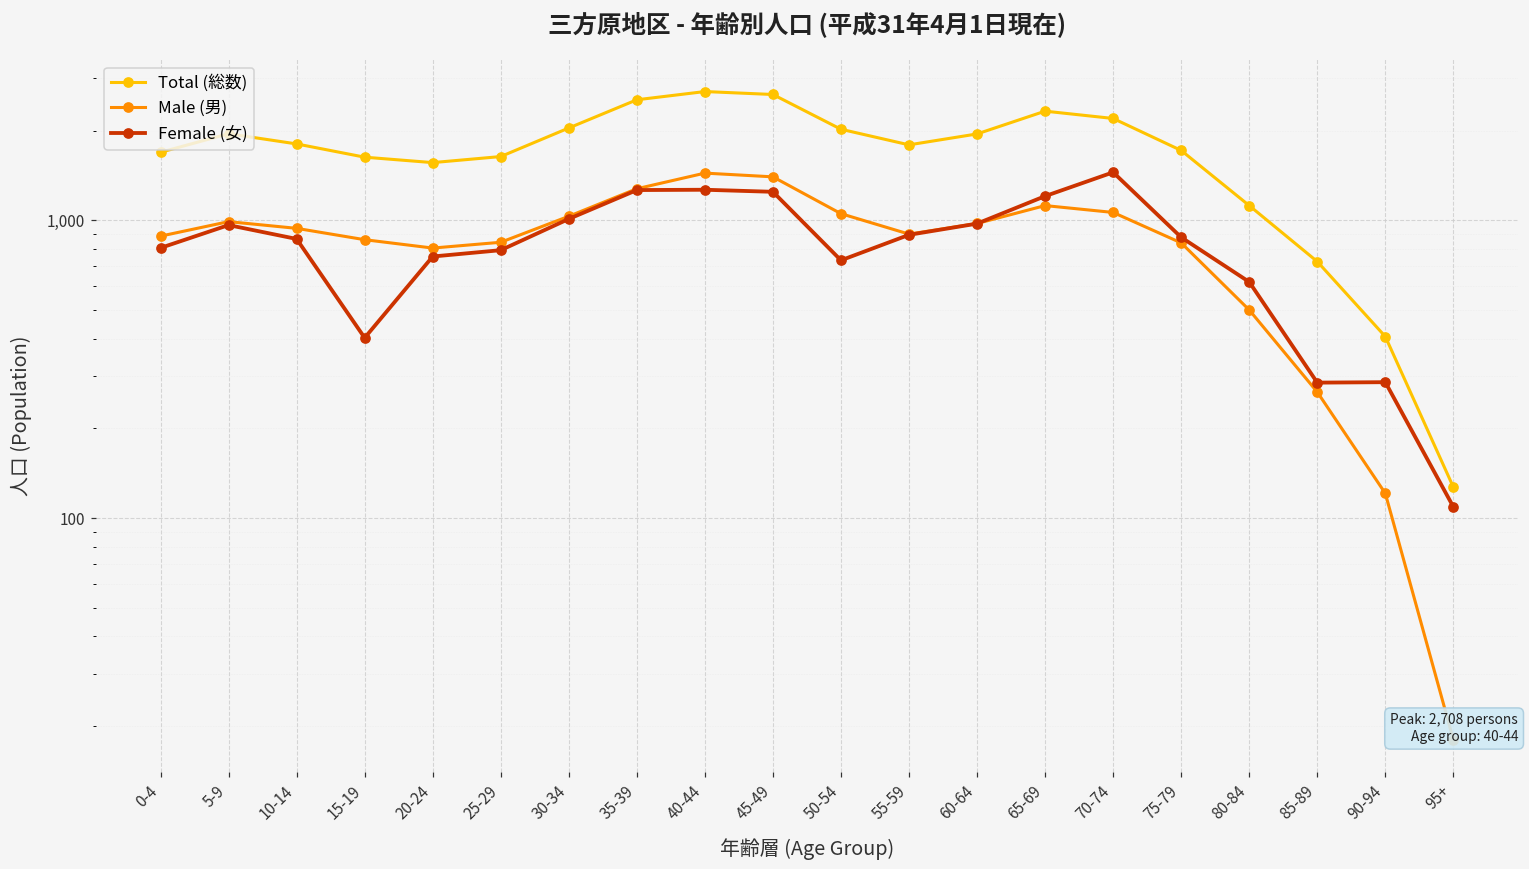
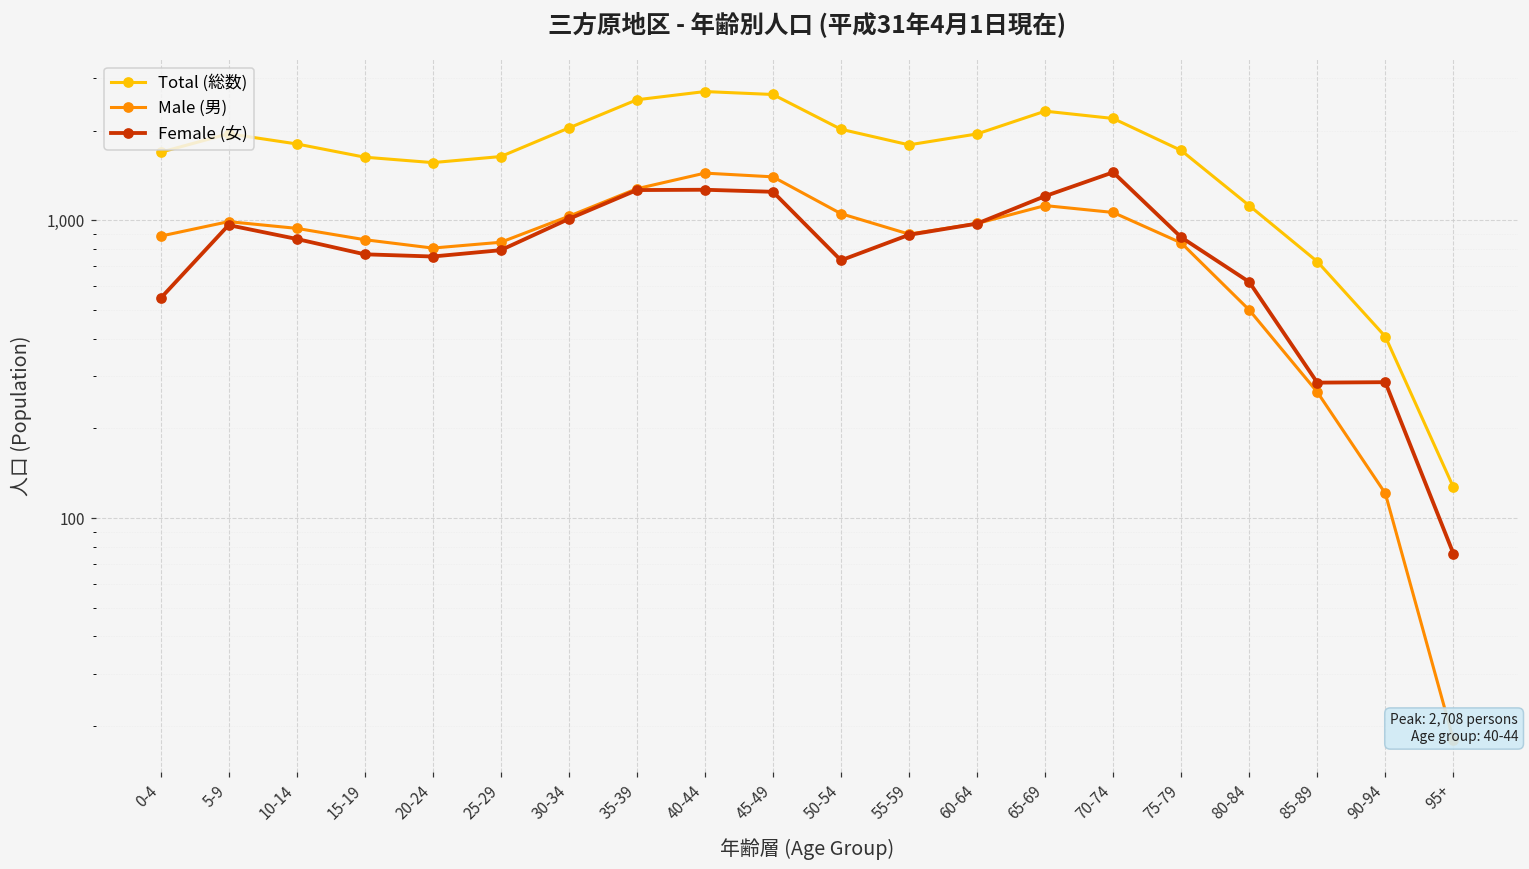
  {
    "Female (女)": {
-     "0-4": "810",
+     "0-4": "550",
      "5-9": "960",
      "10-14": "870",
-     "15-19": "400",
+     "15-19": "770",
      "20-24": "760",
      "25-29": "790",
      "40-44": "1,300",
      "45-49": "1,200",
      "50-54": "730",
      "65-69": "1,200",
      "70-74": "1,500",
      "75-79": "880",
      "80-84": "620",
      "85-89": "290",
      "90-94": "290",
-     "95+": "109"
+     "95+": "76"
    }
  }
